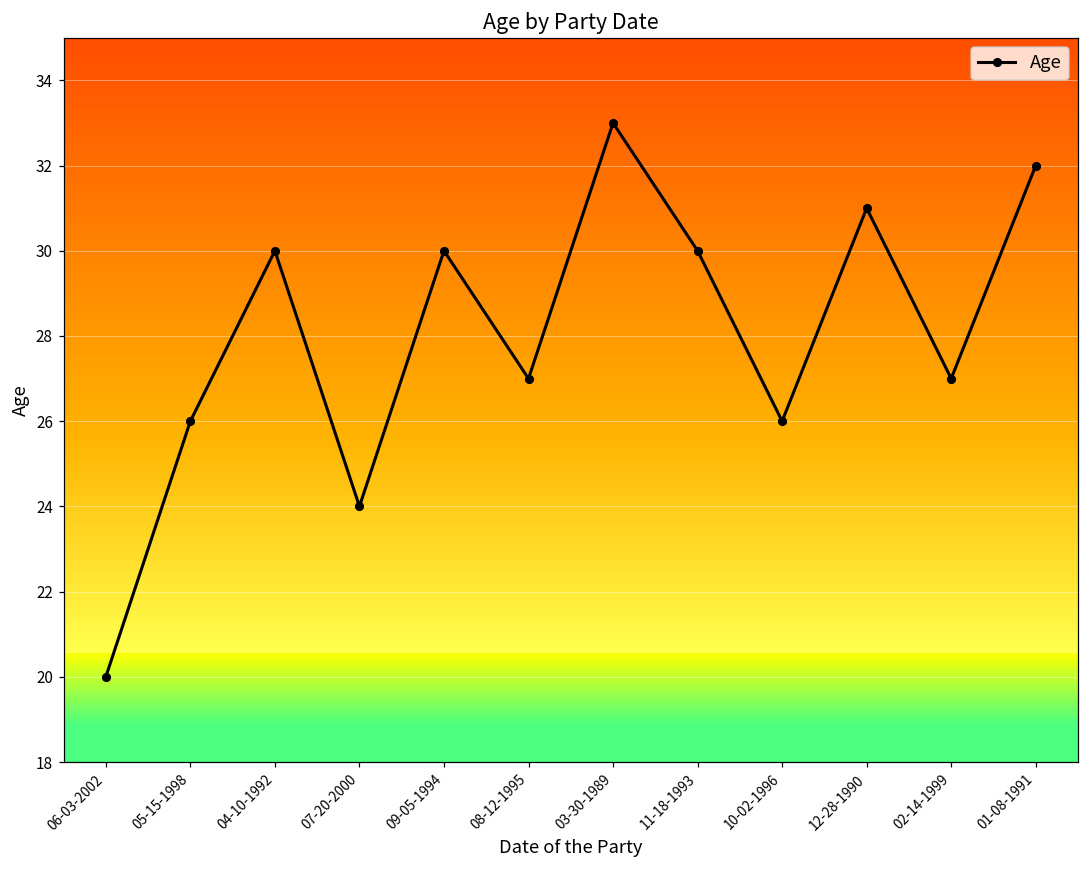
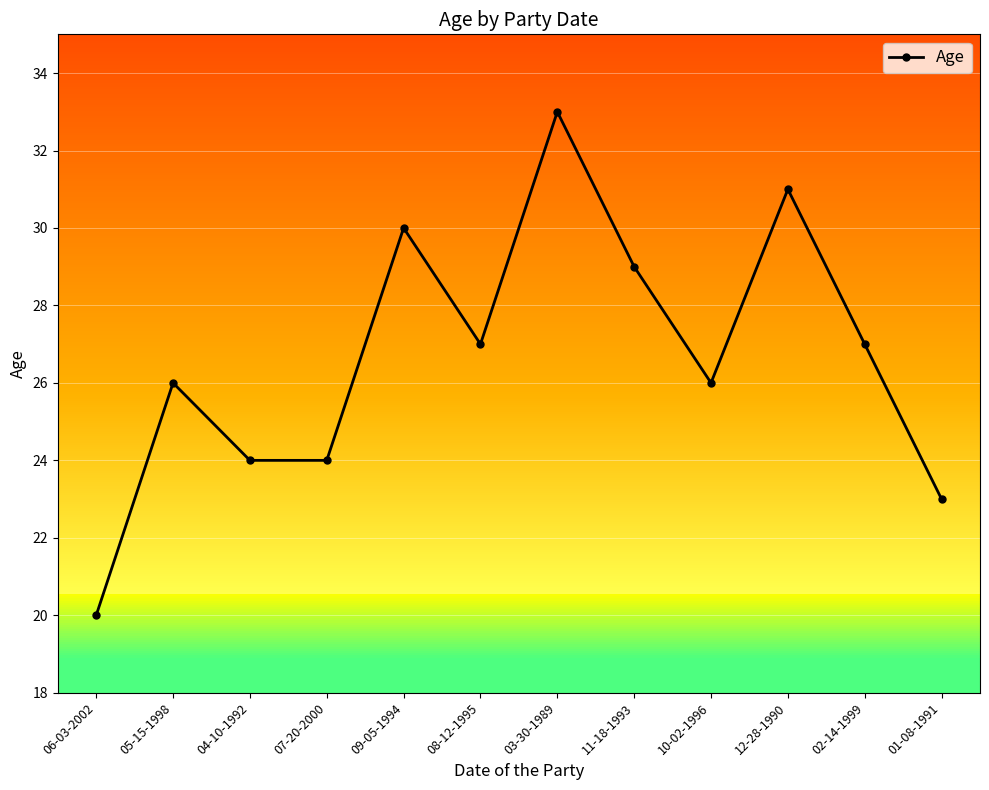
  {
    "06-03-2002": 20,
    "05-15-1998": 26,
-   "04-10-1992": 30,
+   "04-10-1992": 24,
    "07-20-2000": 24,
    "09-05-1994": 30,
    "08-12-1995": 27,
    "03-30-1989": 33,
-   "11-18-1993": 30,
+   "11-18-1993": 29,
    "10-02-1996": 26,
    "12-28-1990": 31,
    "02-14-1999": 27,
-   "01-08-1991": 32
+   "01-08-1991": 23
  }
